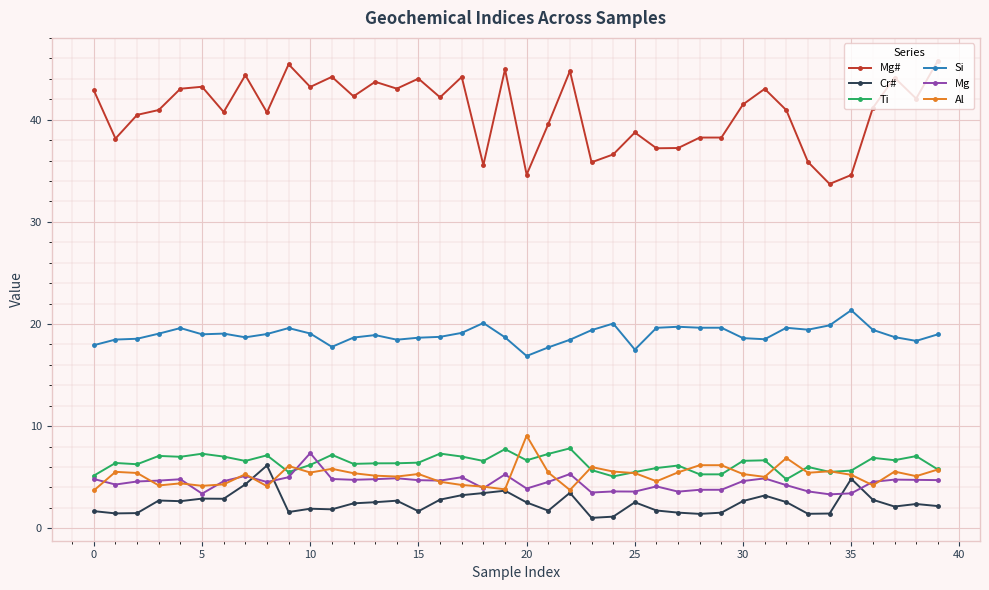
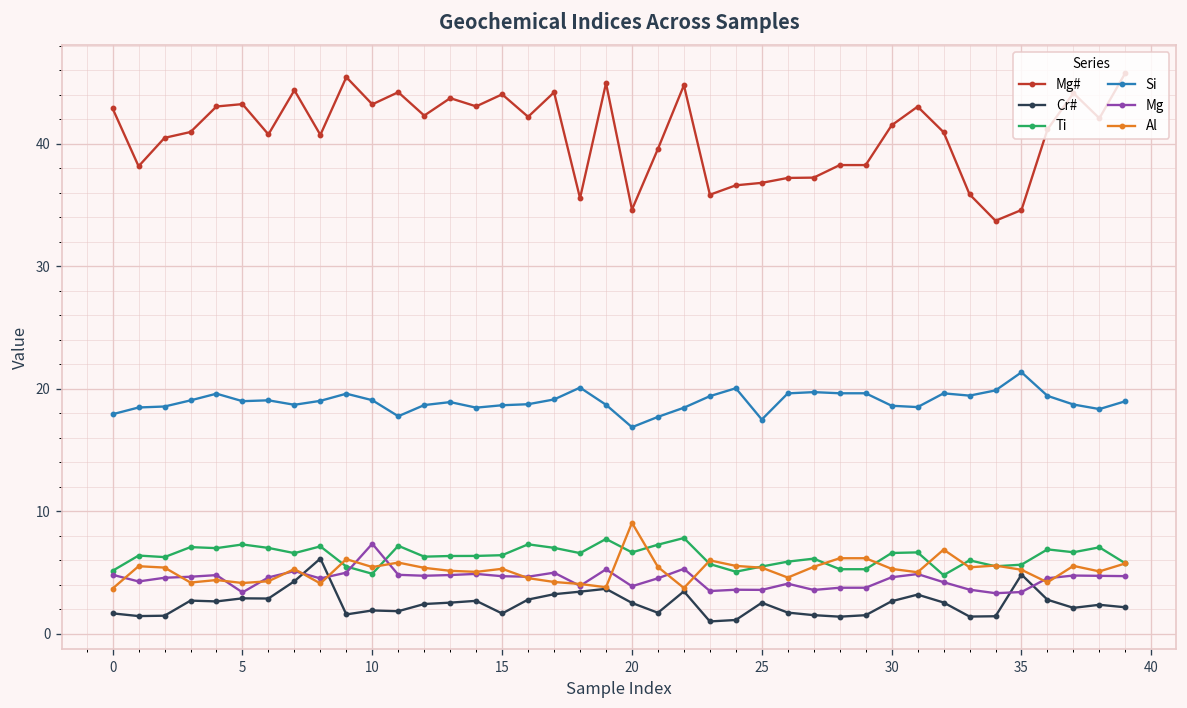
  {
    "Mg#": {
      "0": 42.9,
      "5": 43.2,
      "10": 43.2,
      "15": 44.0,
      "20": 34.6,
-     "25": 38.8,
+     "25": 36.8,
      "30": 41.5,
      "35": 34.6
    },
    "Cr#": {
      "0": 1.7,
      "5": 2.9,
      "10": 1.9,
      "15": 1.7,
      "20": 2.5,
      "25": 2.5,
      "30": 2.7,
      "35": 4.8
    },
    "Ti": {
      "0": 5.2,
      "5": 7.3,
-     "10": 6.2,
+     "10": 4.9,
      "15": 6.4,
      "20": 6.7,
      "30": 6.6,
      "35": 5.7
    },
    "Si": {
      "0": 17.9,
      "5": 19.0,
      "10": 19.1,
      "15": 18.7,
      "20": 16.9,
      "25": 17.5,
      "30": 18.6,
      "35": 21.4
    },
    "Mg": {
      "0": 4.8,
      "5": 3.4,
      "10": 7.4,
      "15": 4.7,
      "20": 3.9,
      "25": 3.6,
      "30": 4.6,
      "35": 3.4
    },
    "Al": {
      "0": 3.7,
      "5": 4.2,
      "10": 5.5,
      "15": 5.3,
      "20": 9.1,
      "30": 5.3,
      "35": 5.2
    }
  }
